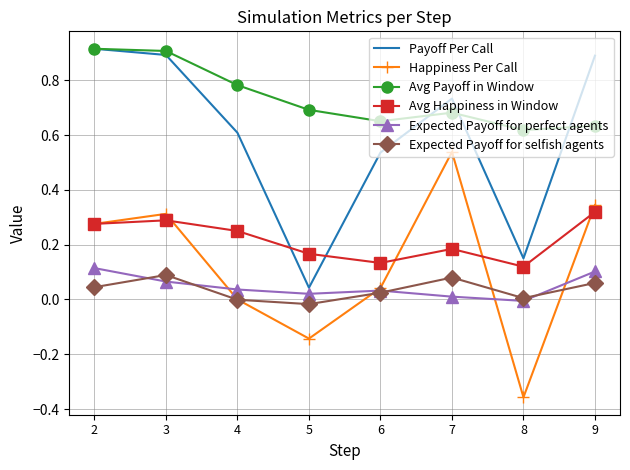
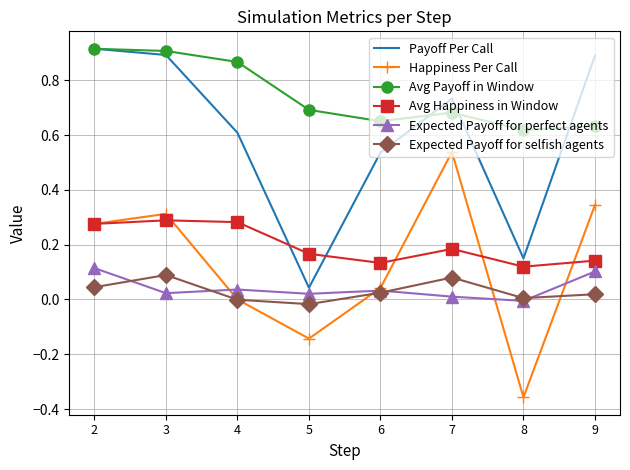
  {
    "Payoff Per Call": {
      "3": 0.89,
      "4": 0.61,
      "5": 0.04,
      "8": 0.15
    },
    "Happiness Per Call": {
      "3": 0.31,
      "5": -0.14,
      "6": 0.04,
      "8": -0.36,
      "9": 0.34
    },
    "Avg Payoff in Window": {
      "3": 0.91,
-     "4": 0.78,
+     "4": 0.87,
      "5": 0.69
    },
    "Avg Happiness in Window": {
      "3": 0.29,
-     "4": 0.25,
+     "4": 0.28,
      "5": 0.17,
      "6": 0.13,
      "7": 0.18,
      "8": 0.12,
-     "9": 0.32
+     "9": 0.14
    },
    "Expected Payoff for perfect agents": {
      "2": 0.11,
-     "3": 0.07,
+     "3": 0.02,
      "4": 0.04,
      "5": 0.02,
      "7": 0.01,
      "8": -0.01,
      "9": 0.10
    },
    "Expected Payoff for selfish agents": {
      "2": 0.04,
      "3": 0.09,
      "5": -0.02,
      "7": 0.08,
      "8": 0.00,
-     "9": 0.06
+     "9": 0.02
    }
  }
